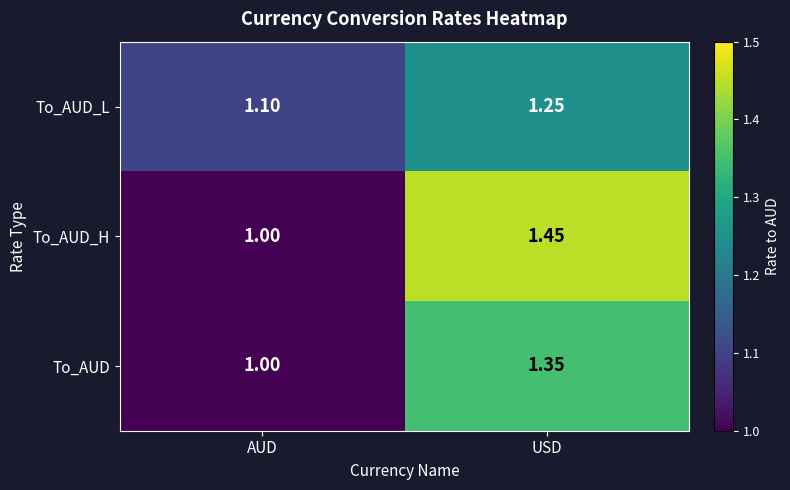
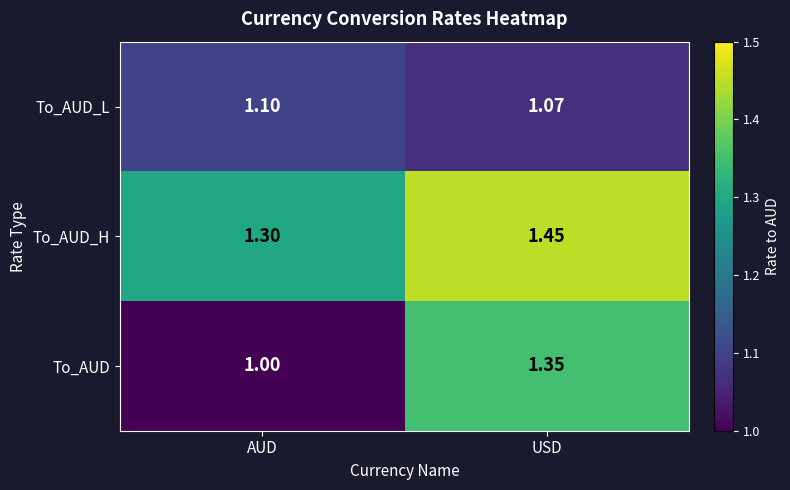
  {
    "To_AUD_L": {
      "AUD": 1.10,
-     "USD": 1.25
+     "USD": 1.07
    },
    "To_AUD_H": {
-     "AUD": 1.00,
+     "AUD": 1.30,
      "USD": 1.45
    },
    "To_AUD": {
      "AUD": 1.00,
      "USD": 1.35
    }
  }
